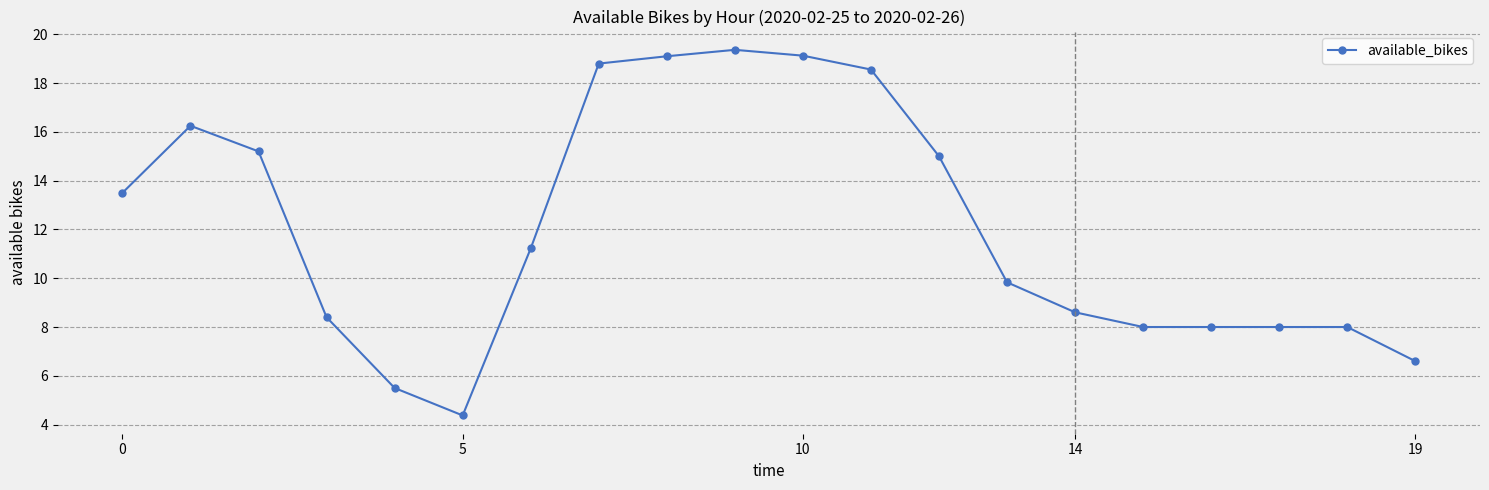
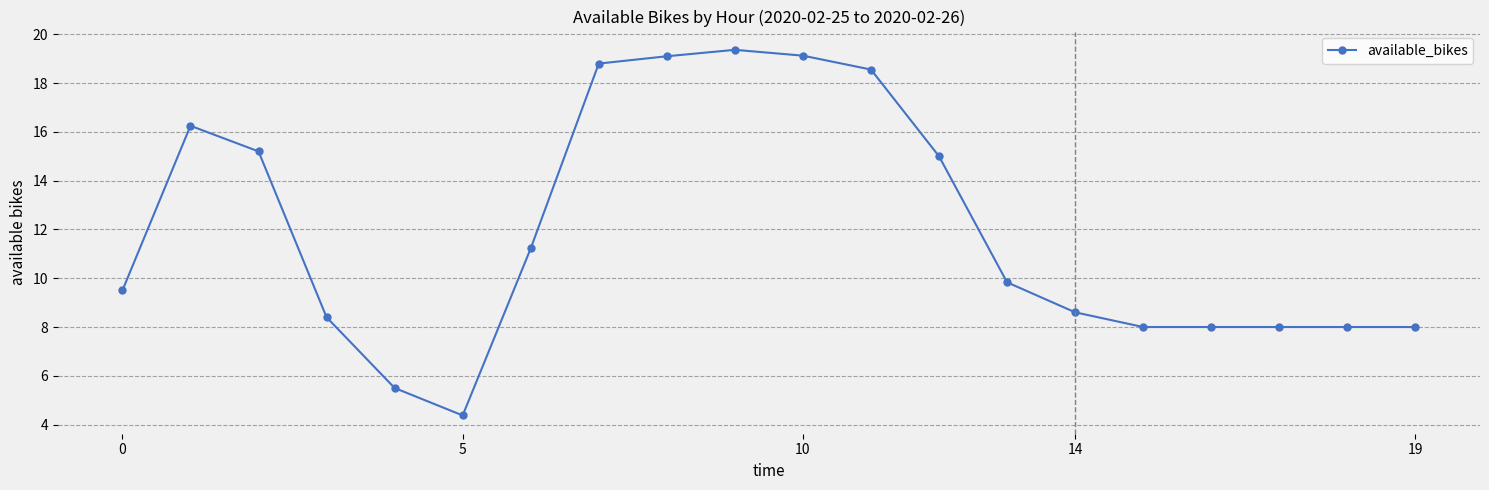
  {
-   "0": 13.5,
+   "0": 9.5,
    "5": 4.4,
    "10": 19.1,
    "14": 8.6,
-   "19": 6.6
+   "19": 8.0
  }
